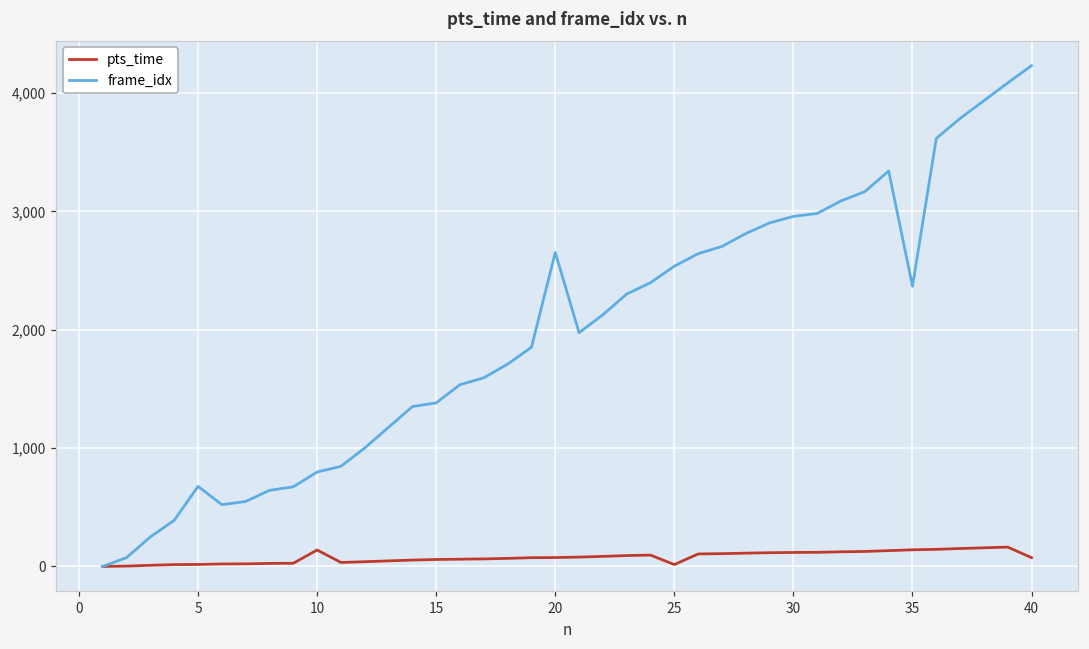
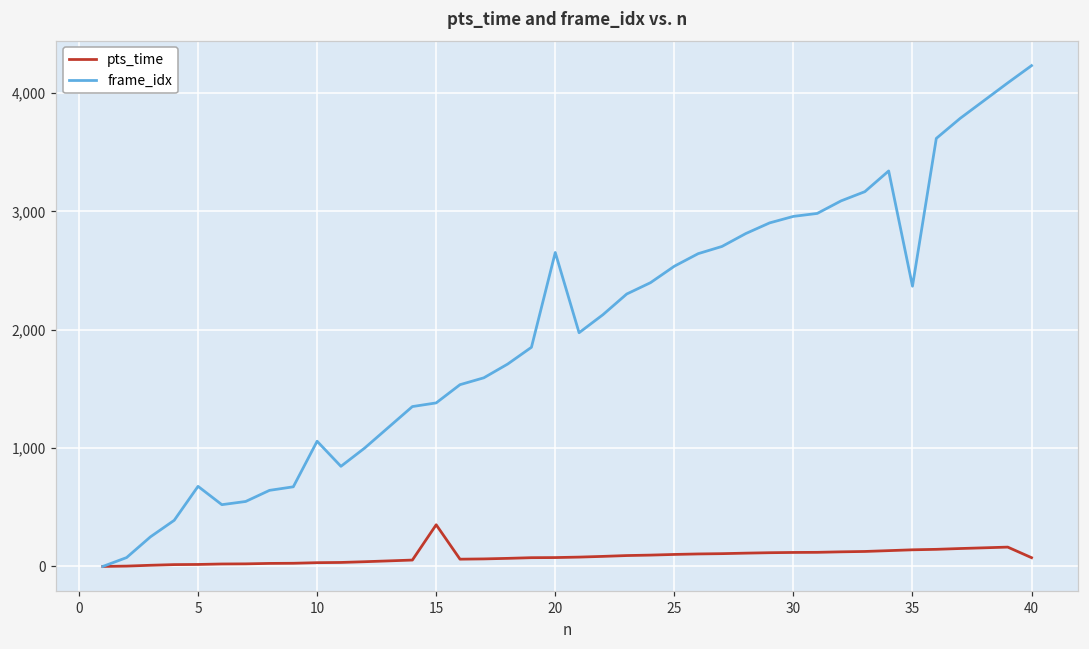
  {
    "pts_time": {
      "5": "20",
-     "10": "140",
-     "15": "60",
+     "10": "30",
+     "15": "350",
      "20": "80",
-     "25": "20",
+     "25": "100",
      "30": "120",
      "35": "140",
      "40": "70"
    },
    "frame_idx": {
      "5": "680",
-     "10": "800",
+     "10": "1,060",
      "15": "1,380",
      "20": "2,650",
      "25": "2,540",
      "30": "2,960",
      "35": "2,370",
      "40": "4,230"
    }
  }
